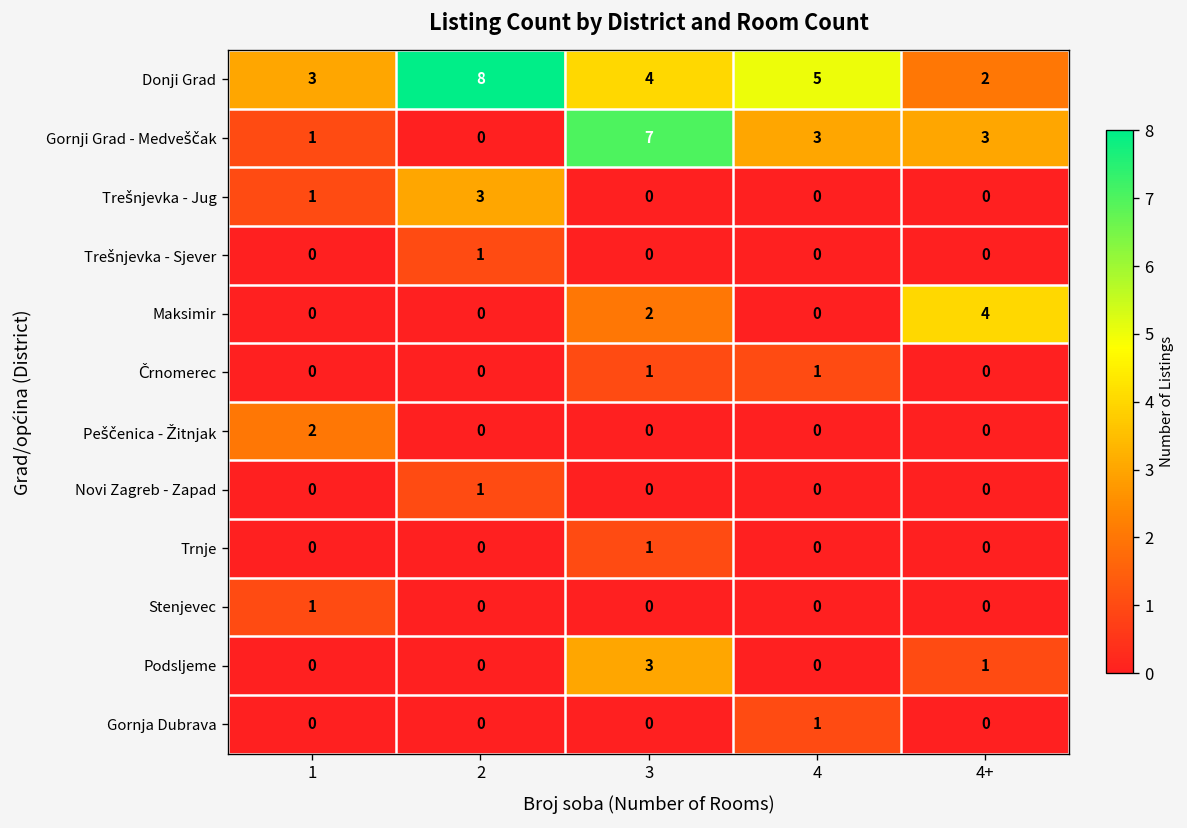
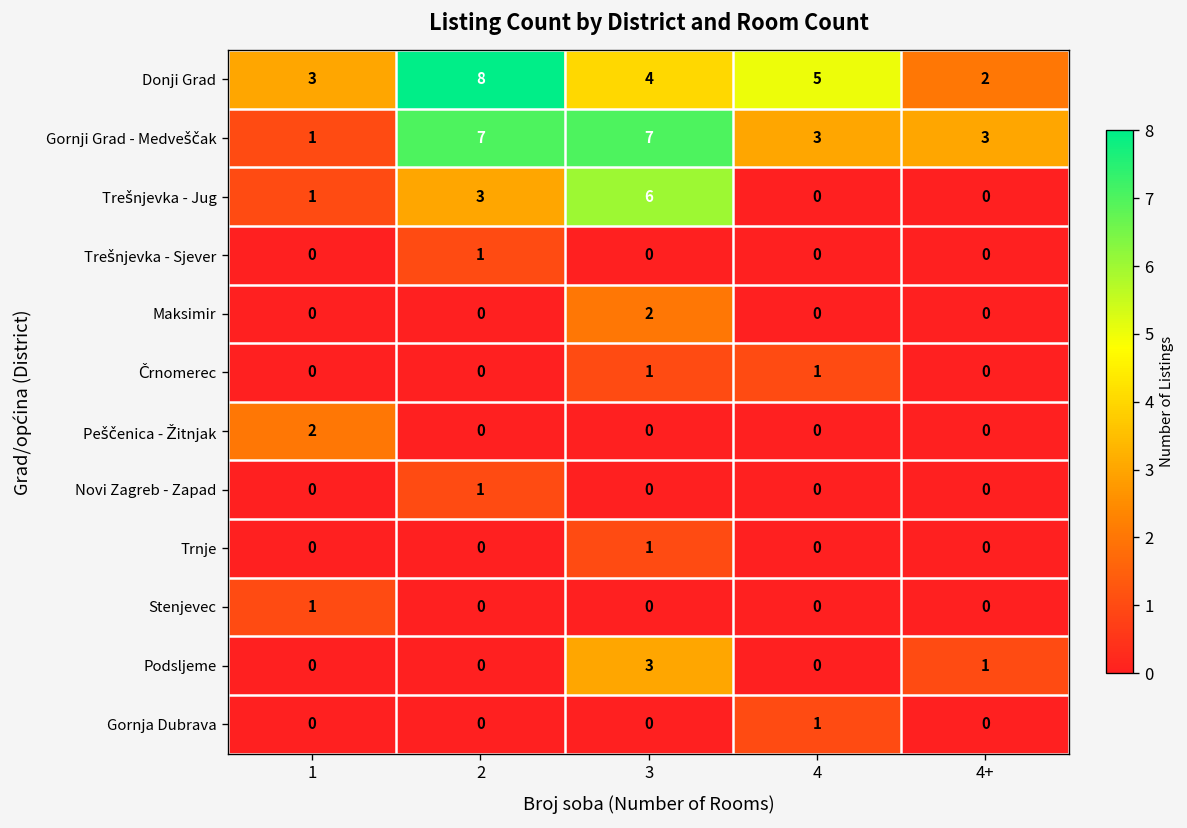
  {
    "Donji Grad": {
      "1": 3,
      "2": 8,
      "3": 4,
      "4": 5,
      "4+": 2
    },
    "Gornji Grad - Medveščak": {
      "1": 1,
-     "2": 0,
+     "2": 7,
      "3": 7,
      "4": 3,
      "4+": 3
    },
    "Trešnjevka - Jug": {
      "1": 1,
      "2": 3,
-     "3": 0,
+     "3": 6,
      "4": 0,
      "4+": 0
    },
    "Trešnjevka - Sjever": {
      "1": 0,
      "2": 1,
      "3": 0,
      "4": 0,
      "4+": 0
    },
    "Maksimir": {
      "1": 0,
      "2": 0,
      "3": 2,
      "4": 0,
-     "4+": 4
+     "4+": 0
    },
    "Črnomerec": {
      "1": 0,
      "2": 0,
      "3": 1,
      "4": 1,
      "4+": 0
    },
    "Peščenica - Žitnjak": {
      "1": 2,
      "2": 0,
      "3": 0,
      "4": 0,
      "4+": 0
    },
    "Novi Zagreb - Zapad": {
      "1": 0,
      "2": 1,
      "3": 0,
      "4": 0,
      "4+": 0
    },
    "Trnje": {
      "1": 0,
      "2": 0,
      "3": 1,
      "4": 0,
      "4+": 0
    },
    "Stenjevec": {
      "1": 1,
      "2": 0,
      "3": 0,
      "4": 0,
      "4+": 0
    },
    "Podsljeme": {
      "1": 0,
      "2": 0,
      "3": 3,
      "4": 0,
      "4+": 1
    },
    "Gornja Dubrava": {
      "1": 0,
      "2": 0,
      "3": 0,
      "4": 1,
      "4+": 0
    }
  }
